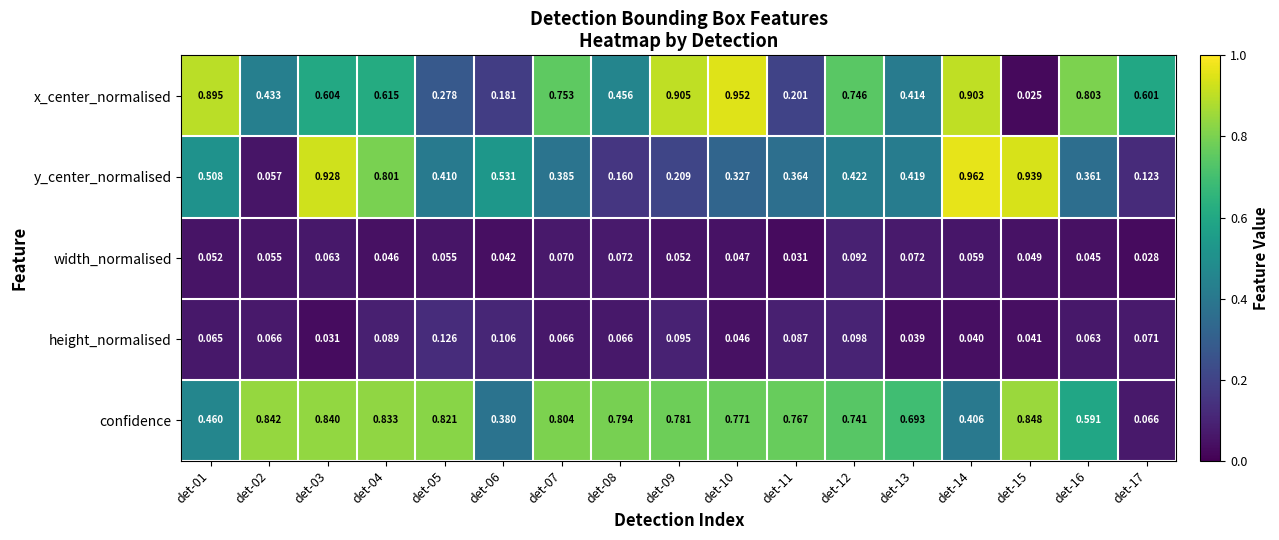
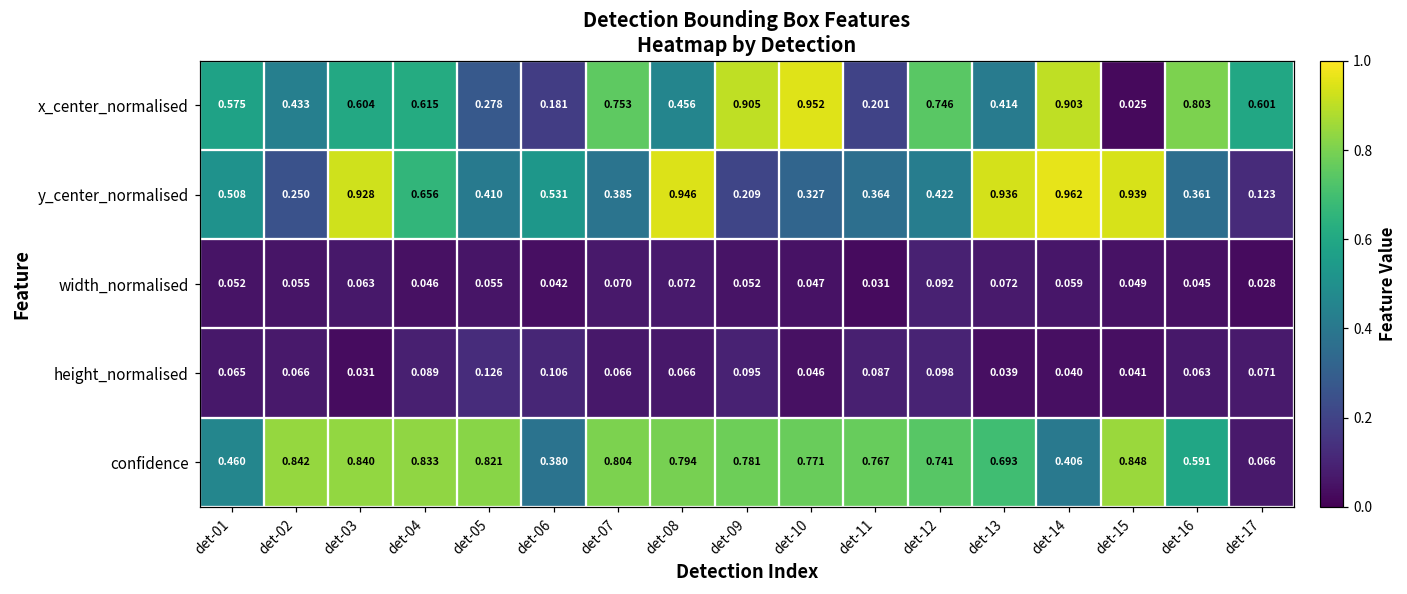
  {
    "x_center_normalised": {
-     "det-01": 0.895,
+     "det-01": 0.575,
      "det-02": 0.433,
      "det-03": 0.604,
      "det-04": 0.615,
      "det-05": 0.278,
      "det-06": 0.181,
      "det-07": 0.753,
      "det-08": 0.456,
      "det-09": 0.905,
      "det-10": 0.952,
      "det-11": 0.201,
      "det-12": 0.746,
      "det-13": 0.414,
      "det-14": 0.903,
      "det-15": 0.025,
      "det-16": 0.803,
      "det-17": 0.601
    },
    "y_center_normalised": {
      "det-01": 0.508,
-     "det-02": 0.057,
+     "det-02": 0.250,
      "det-03": 0.928,
-     "det-04": 0.801,
+     "det-04": 0.656,
      "det-05": 0.410,
      "det-06": 0.531,
      "det-07": 0.385,
-     "det-08": 0.160,
+     "det-08": 0.946,
      "det-09": 0.209,
      "det-10": 0.327,
      "det-11": 0.364,
      "det-12": 0.422,
-     "det-13": 0.419,
+     "det-13": 0.936,
      "det-14": 0.962,
      "det-15": 0.939,
      "det-16": 0.361,
      "det-17": 0.123
    },
    "width_normalised": {
      "det-01": 0.052,
      "det-02": 0.055,
      "det-03": 0.063,
      "det-04": 0.046,
      "det-05": 0.055,
      "det-06": 0.042,
      "det-07": 0.070,
      "det-08": 0.072,
      "det-09": 0.052,
      "det-10": 0.047,
      "det-11": 0.031,
      "det-12": 0.092,
      "det-13": 0.072,
      "det-14": 0.059,
      "det-15": 0.049,
      "det-16": 0.045,
      "det-17": 0.028
    },
    "height_normalised": {
      "det-01": 0.065,
      "det-02": 0.066,
      "det-03": 0.031,
      "det-04": 0.089,
      "det-05": 0.126,
      "det-06": 0.106,
      "det-07": 0.066,
      "det-08": 0.066,
      "det-09": 0.095,
      "det-10": 0.046,
      "det-11": 0.087,
      "det-12": 0.098,
      "det-13": 0.039,
      "det-14": 0.040,
      "det-15": 0.041,
      "det-16": 0.063,
      "det-17": 0.071
    },
    "confidence": {
      "det-01": 0.460,
      "det-02": 0.842,
      "det-03": 0.840,
      "det-04": 0.833,
      "det-05": 0.821,
      "det-06": 0.380,
      "det-07": 0.804,
      "det-08": 0.794,
      "det-09": 0.781,
      "det-10": 0.771,
      "det-11": 0.767,
      "det-12": 0.741,
      "det-13": 0.693,
      "det-14": 0.406,
      "det-15": 0.848,
      "det-16": 0.591,
      "det-17": 0.066
    }
  }
